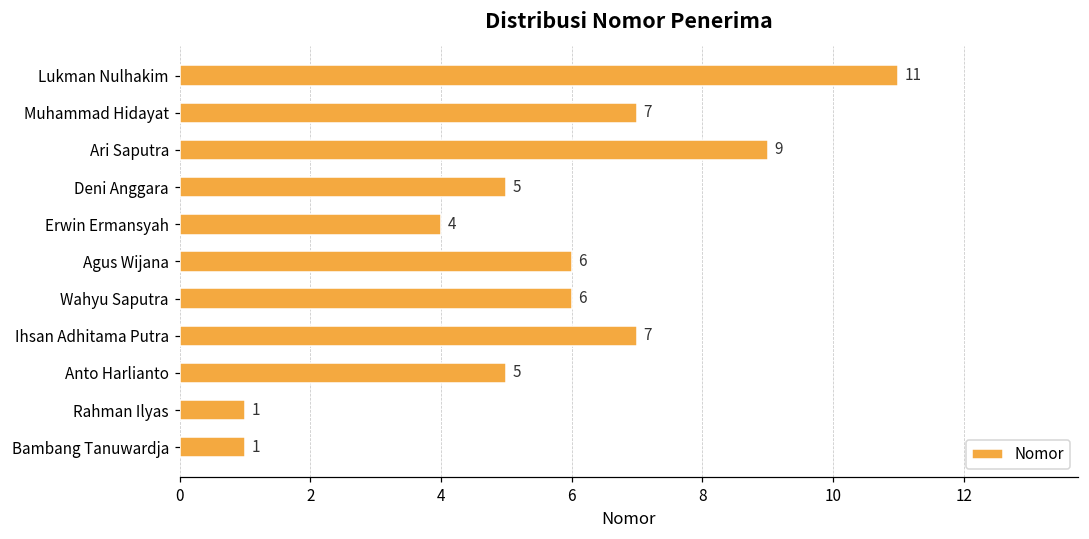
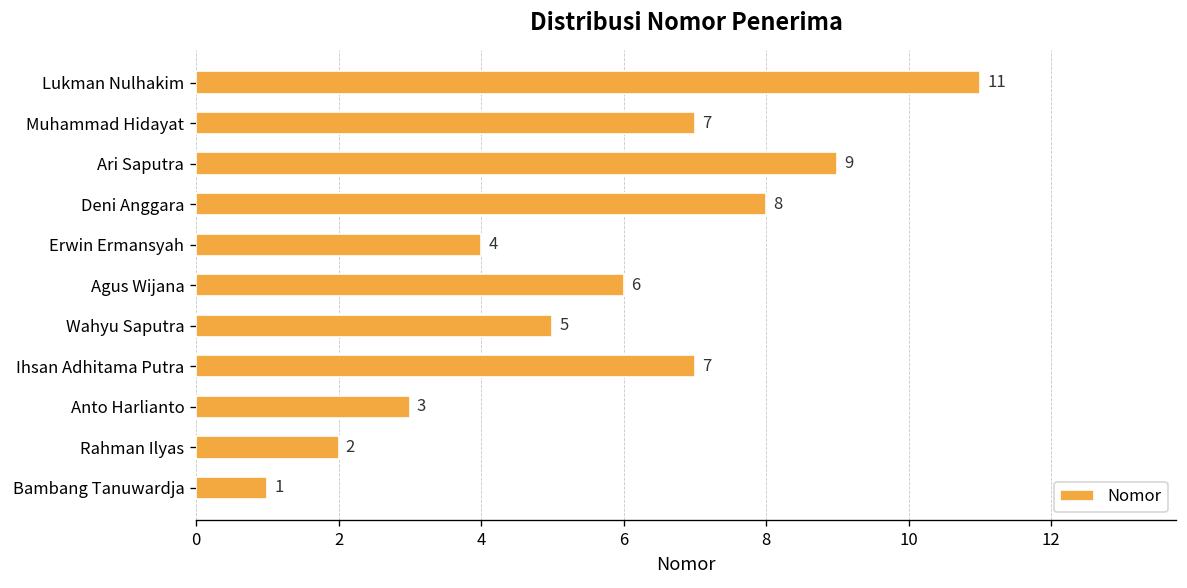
  {
    "Lukman Nulhakim": 11,
    "Muhammad Hidayat": 7,
    "Ari Saputra": 9,
-   "Deni Anggara": 5,
+   "Deni Anggara": 8,
    "Erwin Ermansyah": 4,
    "Agus Wijana": 6,
-   "Wahyu Saputra": 6,
+   "Wahyu Saputra": 5,
    "Ihsan Adhitama Putra": 7,
-   "Anto Harlianto": 5,
-   "Rahman Ilyas": 1,
+   "Anto Harlianto": 3,
+   "Rahman Ilyas": 2,
    "Bambang Tanuwardja": 1
  }
